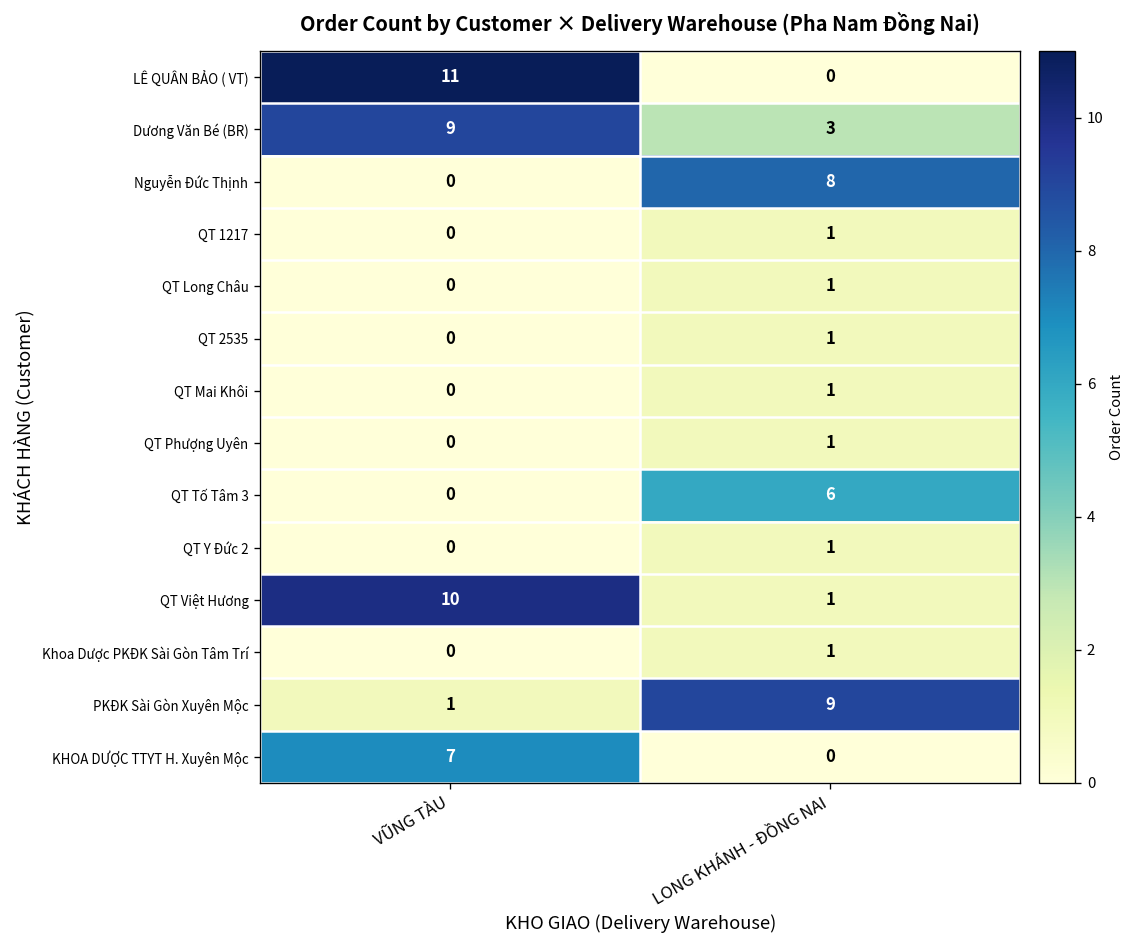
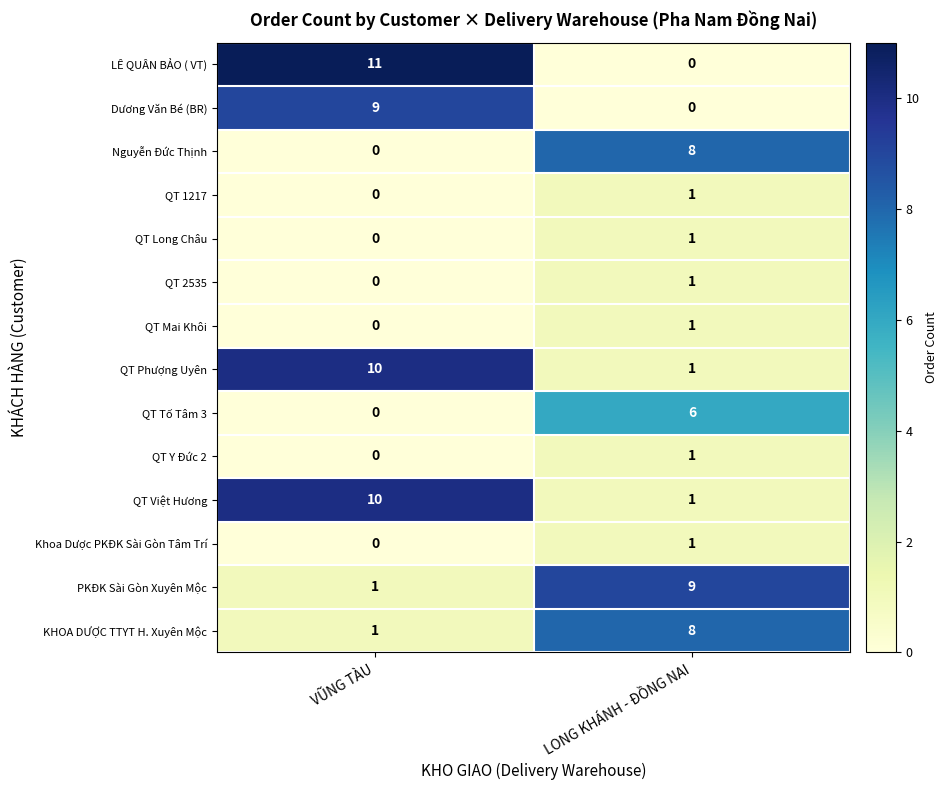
  {
    "LÊ QUÂN BẢO ( VT)": {
      "VŨNG TÀU": 11,
      "LONG KHÁNH - ĐỒNG NAI": 0
    },
    "Dương Văn Bé (BR)": {
      "VŨNG TÀU": 9,
-     "LONG KHÁNH - ĐỒNG NAI": 3
+     "LONG KHÁNH - ĐỒNG NAI": 0
    },
    "Nguyễn Đức Thịnh": {
      "VŨNG TÀU": 0,
      "LONG KHÁNH - ĐỒNG NAI": 8
    },
    "QT 1217": {
      "VŨNG TÀU": 0,
      "LONG KHÁNH - ĐỒNG NAI": 1
    },
    "QT Long Châu": {
      "VŨNG TÀU": 0,
      "LONG KHÁNH - ĐỒNG NAI": 1
    },
    "QT 2535": {
      "VŨNG TÀU": 0,
      "LONG KHÁNH - ĐỒNG NAI": 1
    },
    "QT Mai Khôi": {
      "VŨNG TÀU": 0,
      "LONG KHÁNH - ĐỒNG NAI": 1
    },
    "QT Phượng Uyên": {
-     "VŨNG TÀU": 0,
+     "VŨNG TÀU": 10,
      "LONG KHÁNH - ĐỒNG NAI": 1
    },
    "QT Tố Tâm 3": {
      "VŨNG TÀU": 0,
      "LONG KHÁNH - ĐỒNG NAI": 6
    },
    "QT Y Đức 2": {
      "VŨNG TÀU": 0,
      "LONG KHÁNH - ĐỒNG NAI": 1
    },
    "QT Việt Hương": {
      "VŨNG TÀU": 10,
      "LONG KHÁNH - ĐỒNG NAI": 1
    },
    "Khoa Dược PKĐK Sài Gòn Tâm Trí": {
      "VŨNG TÀU": 0,
      "LONG KHÁNH - ĐỒNG NAI": 1
    },
    "PKĐK Sài Gòn Xuyên Mộc": {
      "VŨNG TÀU": 1,
      "LONG KHÁNH - ĐỒNG NAI": 9
    },
    "KHOA DƯỢC TTYT H. Xuyên Mộc": {
-     "VŨNG TÀU": 7,
-     "LONG KHÁNH - ĐỒNG NAI": 0
+     "VŨNG TÀU": 1,
+     "LONG KHÁNH - ĐỒNG NAI": 8
    }
  }
